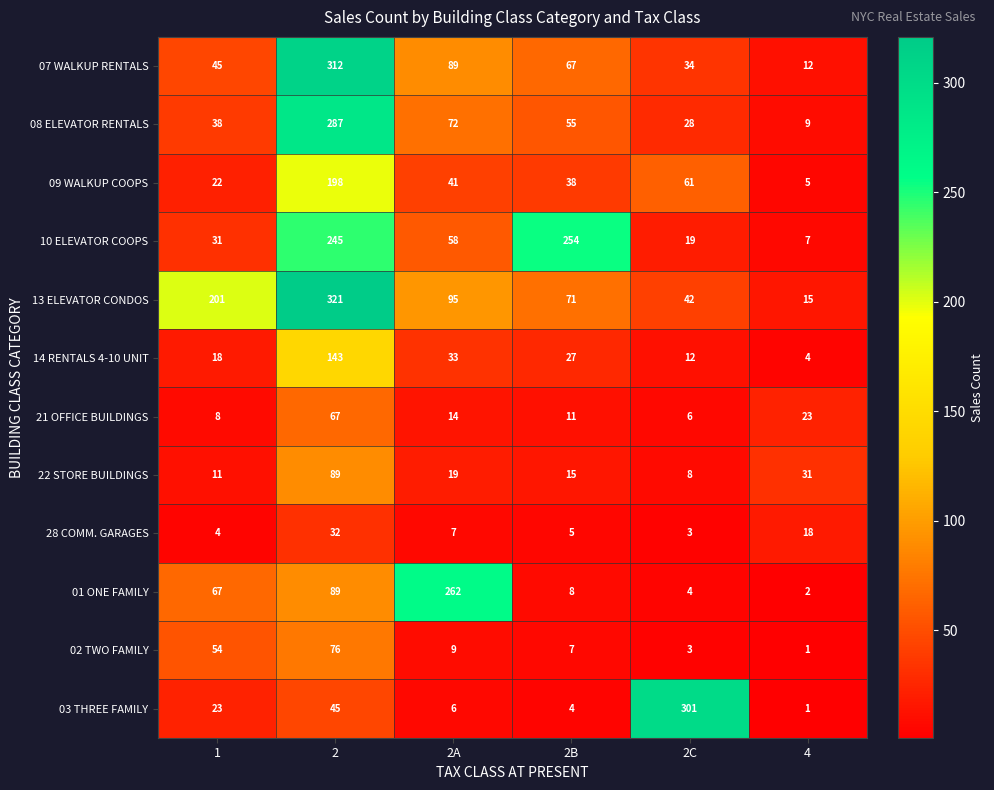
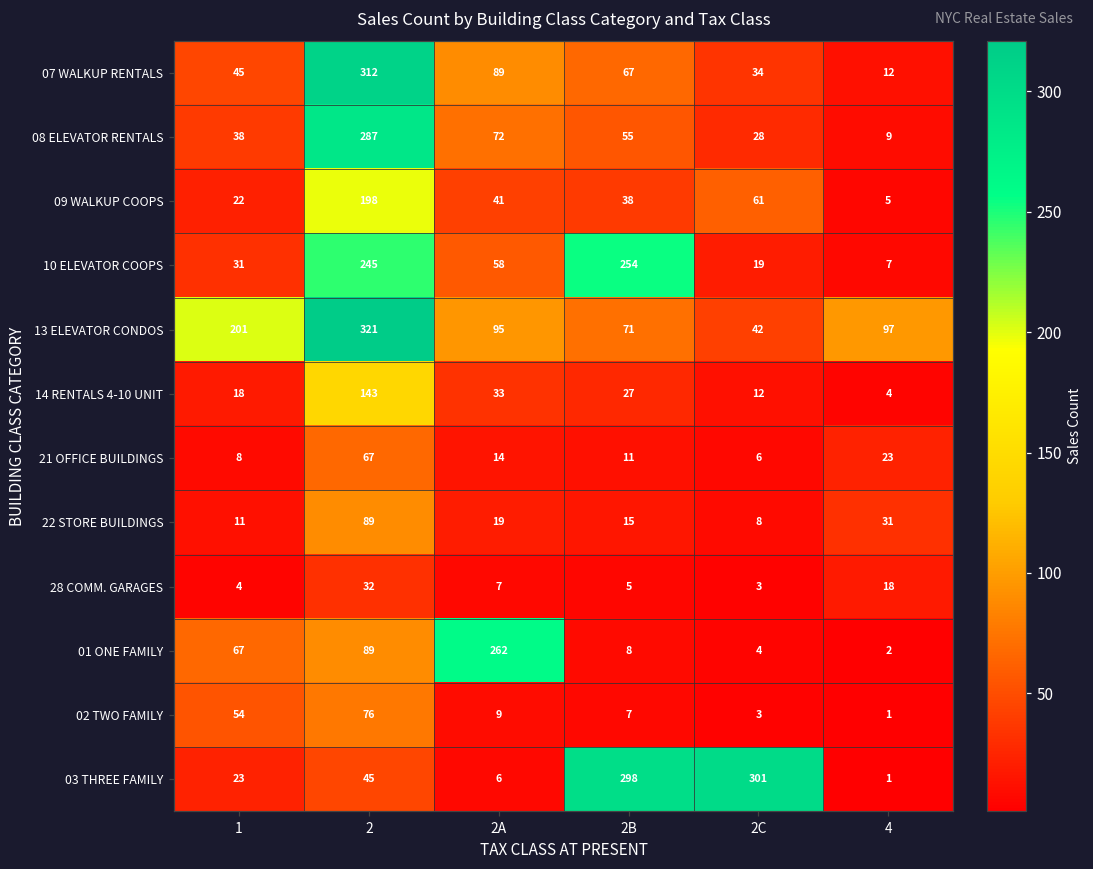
  {
    "07 WALKUP RENTALS": {
      "1": 45,
      "2": 312,
      "2A": 89,
      "2B": 67,
      "2C": 34,
      "4": 12
    },
    "08 ELEVATOR RENTALS": {
      "1": 38,
      "2": 287,
      "2A": 72,
      "2B": 55,
      "2C": 28,
      "4": 9
    },
    "09 WALKUP COOPS": {
      "1": 22,
      "2": 198,
      "2A": 41,
      "2B": 38,
      "2C": 61,
      "4": 5
    },
    "10 ELEVATOR COOPS": {
      "1": 31,
      "2": 245,
      "2A": 58,
      "2B": 254,
      "2C": 19,
      "4": 7
    },
    "13 ELEVATOR CONDOS": {
      "1": 201,
      "2": 321,
      "2A": 95,
      "2B": 71,
      "2C": 42,
-     "4": 15
+     "4": 97
    },
    "14 RENTALS 4-10 UNIT": {
      "1": 18,
      "2": 143,
      "2A": 33,
      "2B": 27,
      "2C": 12,
      "4": 4
    },
    "21 OFFICE BUILDINGS": {
      "1": 8,
      "2": 67,
      "2A": 14,
      "2B": 11,
      "2C": 6,
      "4": 23
    },
    "22 STORE BUILDINGS": {
      "1": 11,
      "2": 89,
      "2A": 19,
      "2B": 15,
      "2C": 8,
      "4": 31
    },
    "28 COMM. GARAGES": {
      "1": 4,
      "2": 32,
      "2A": 7,
      "2B": 5,
      "2C": 3,
      "4": 18
    },
    "01 ONE FAMILY": {
      "1": 67,
      "2": 89,
      "2A": 262,
      "2B": 8,
      "2C": 4,
      "4": 2
    },
    "02 TWO FAMILY": {
      "1": 54,
      "2": 76,
      "2A": 9,
      "2B": 7,
      "2C": 3,
      "4": 1
    },
    "03 THREE FAMILY": {
      "1": 23,
      "2": 45,
      "2A": 6,
-     "2B": 4,
+     "2B": 298,
      "2C": 301,
      "4": 1
    }
  }
